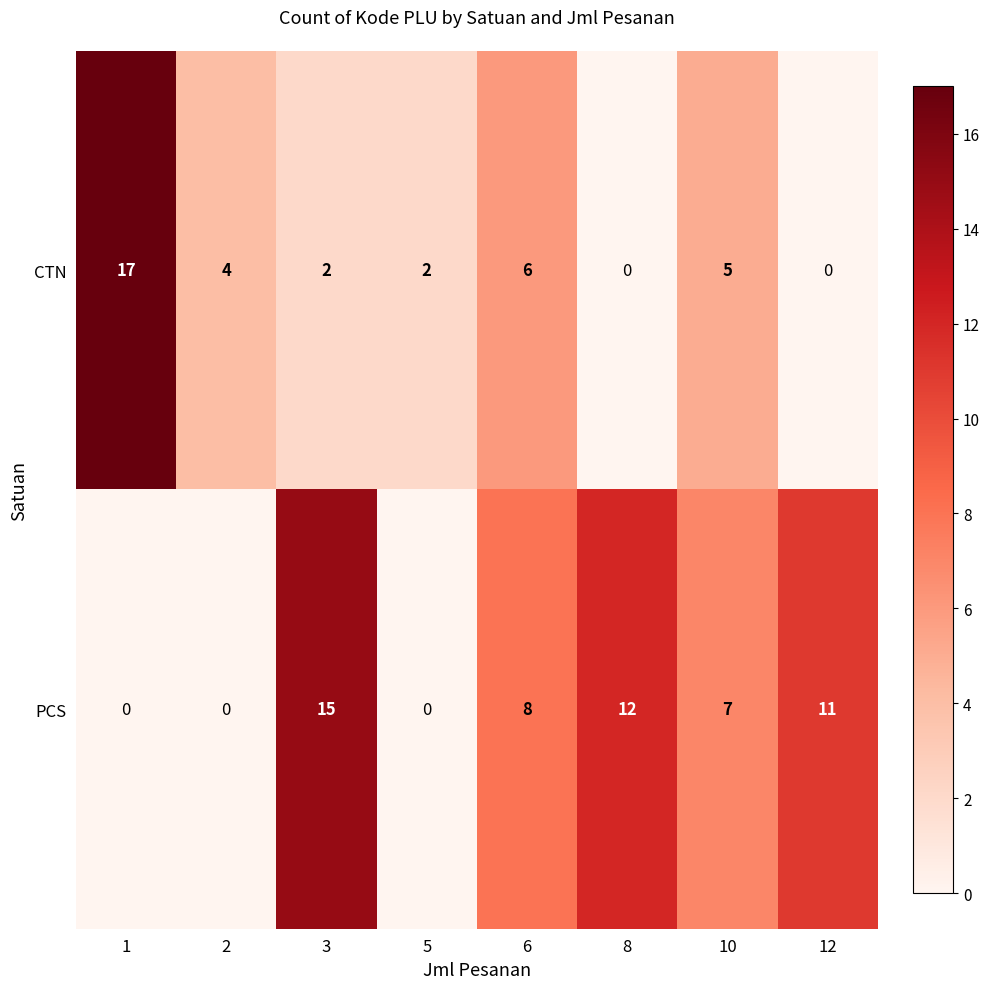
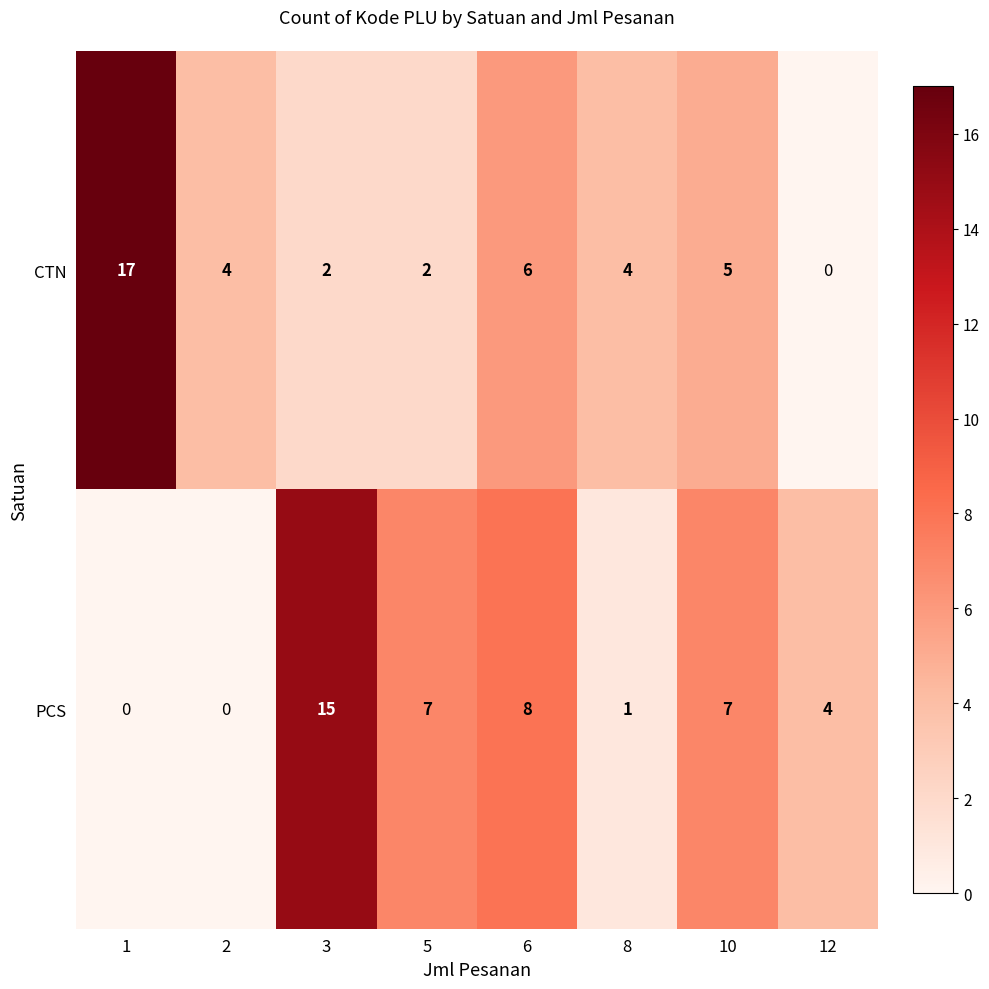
  {
    "CTN": {
      "1": 17,
      "2": 4,
      "3": 2,
      "5": 2,
      "6": 6,
-     "8": 0,
+     "8": 4,
      "10": 5,
      "12": 0
    },
    "PCS": {
      "1": 0,
      "2": 0,
      "3": 15,
-     "5": 0,
+     "5": 7,
      "6": 8,
-     "8": 12,
+     "8": 1,
      "10": 7,
-     "12": 11
+     "12": 4
    }
  }
